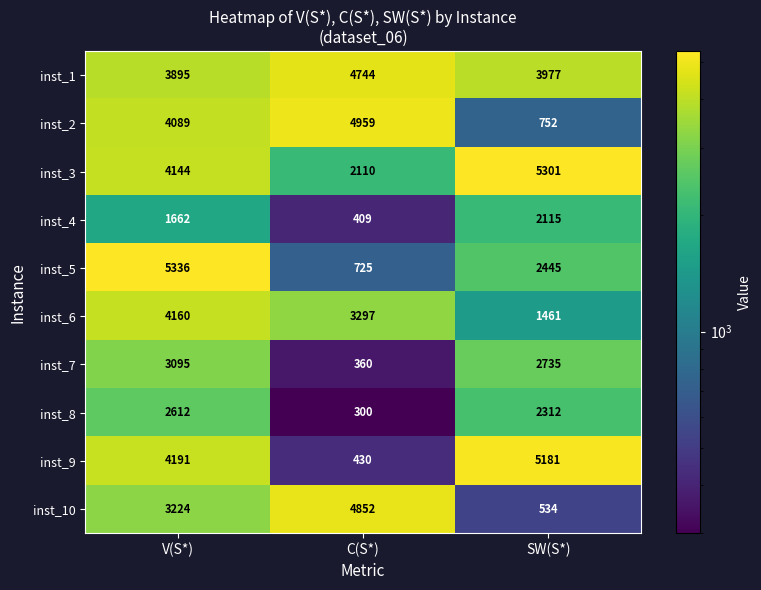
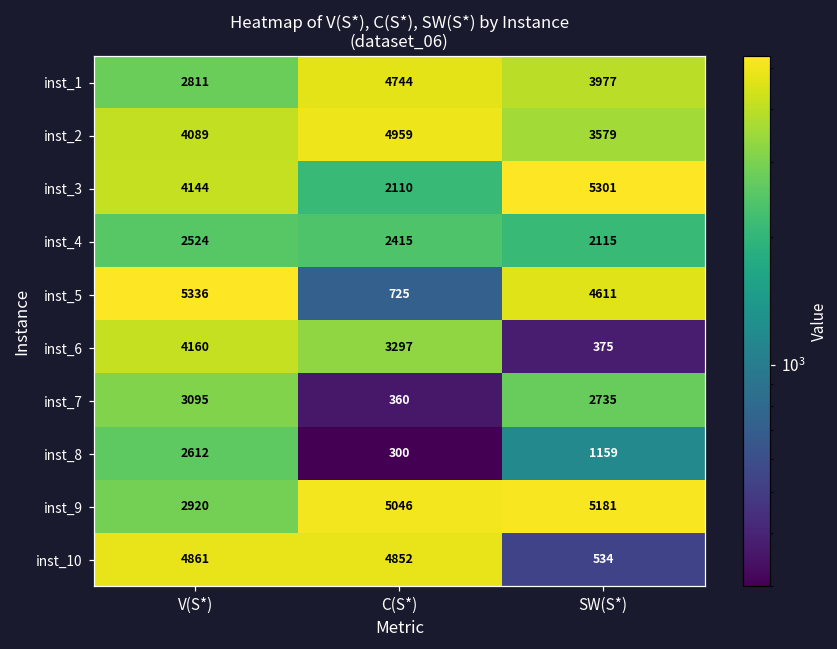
  {
    "inst_1": {
-     "V(S*)": 3895,
+     "V(S*)": 2811,
      "C(S*)": 4744,
      "SW(S*)": 3977
    },
    "inst_2": {
      "V(S*)": 4089,
      "C(S*)": 4959,
-     "SW(S*)": 752
+     "SW(S*)": 3579
    },
    "inst_3": {
      "V(S*)": 4144,
      "C(S*)": 2110,
      "SW(S*)": 5301
    },
    "inst_4": {
-     "V(S*)": 1662,
-     "C(S*)": 409,
+     "V(S*)": 2524,
+     "C(S*)": 2415,
      "SW(S*)": 2115
    },
    "inst_5": {
      "V(S*)": 5336,
      "C(S*)": 725,
-     "SW(S*)": 2445
+     "SW(S*)": 4611
    },
    "inst_6": {
      "V(S*)": 4160,
      "C(S*)": 3297,
-     "SW(S*)": 1461
+     "SW(S*)": 375
    },
    "inst_7": {
      "V(S*)": 3095,
      "C(S*)": 360,
      "SW(S*)": 2735
    },
    "inst_8": {
      "V(S*)": 2612,
      "C(S*)": 300,
-     "SW(S*)": 2312
+     "SW(S*)": 1159
    },
    "inst_9": {
-     "V(S*)": 4191,
-     "C(S*)": 430,
+     "V(S*)": 2920,
+     "C(S*)": 5046,
      "SW(S*)": 5181
    },
    "inst_10": {
-     "V(S*)": 3224,
+     "V(S*)": 4861,
      "C(S*)": 4852,
      "SW(S*)": 534
    }
  }
